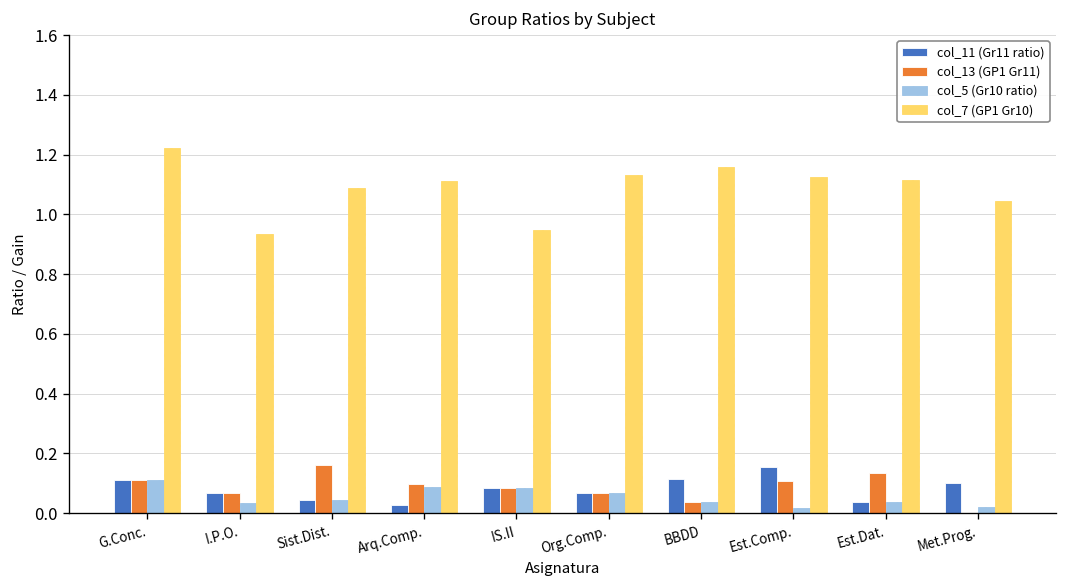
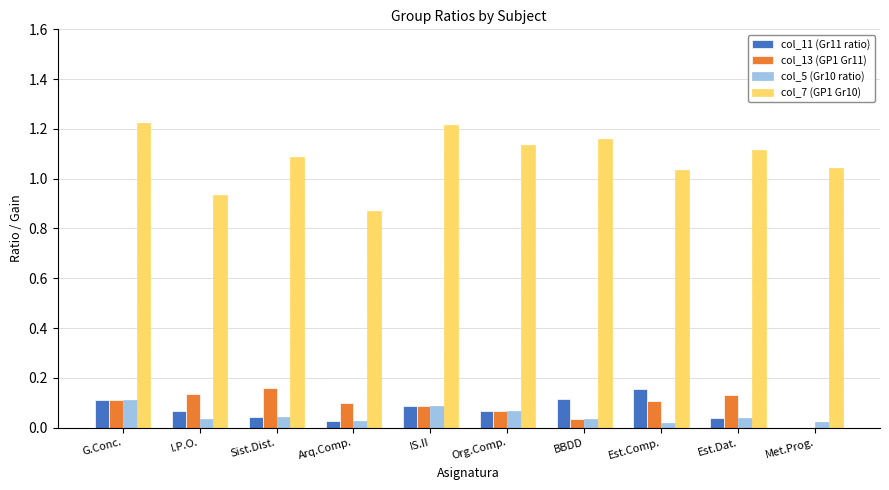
  {
    "col_11 (Gr11 ratio)": {
      "G.Conc.": 0.11,
      "I.P.O.": 0.07,
      "Sist.Dist.": 0.04,
      "Arq.Comp.": 0.03,
      "IS.II": 0.09,
      "Org.Comp.": 0.07,
      "BBDD": 0.11,
      "Est.Comp.": 0.16,
      "Est.Dat.": 0.04,
-     "Met.Prog.": 0.1
+     "Met.Prog.": 0.0
    },
    "col_13 (GP1 Gr11)": {
      "G.Conc.": 0.11,
-     "I.P.O.": 0.07,
+     "I.P.O.": 0.14,
      "Sist.Dist.": 0.16,
      "Arq.Comp.": 0.10,
      "IS.II": 0.09,
      "Org.Comp.": 0.07,
      "BBDD": 0.04,
      "Est.Comp.": 0.11,
      "Est.Dat.": 0.13,
      "Met.Prog.": 0.00
    },
    "col_5 (Gr10 ratio)": {
      "G.Conc.": 0.11,
      "I.P.O.": 0.03,
      "Sist.Dist.": 0.04,
-     "Arq.Comp.": 0.09,
+     "Arq.Comp.": 0.03,
      "IS.II": 0.09,
      "Org.Comp.": 0.07,
      "BBDD": 0.04,
      "Est.Comp.": 0.02,
      "Est.Dat.": 0.04,
      "Met.Prog.": 0.02
    },
    "col_7 (GP1 Gr10)": {
      "G.Conc.": 1.22,
      "I.P.O.": 0.93,
      "Sist.Dist.": 1.09,
-     "Arq.Comp.": 1.11,
-     "IS.II": 0.95,
+     "Arq.Comp.": 0.87,
+     "IS.II": 1.22,
      "Org.Comp.": 1.13,
      "BBDD": 1.16,
-     "Est.Comp.": 1.12,
+     "Est.Comp.": 1.03,
      "Est.Dat.": 1.12,
      "Met.Prog.": 1.04
    }
  }
